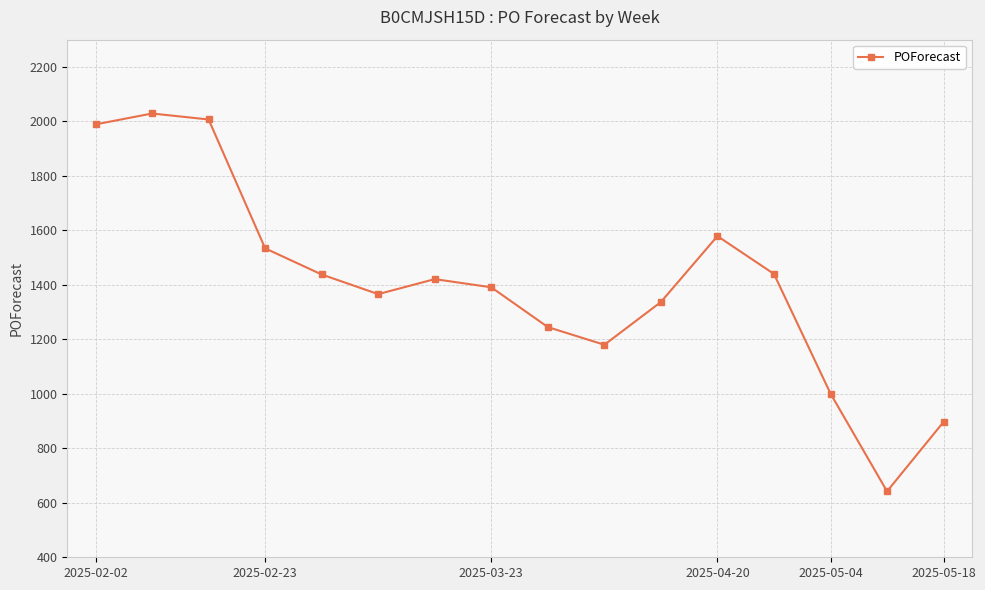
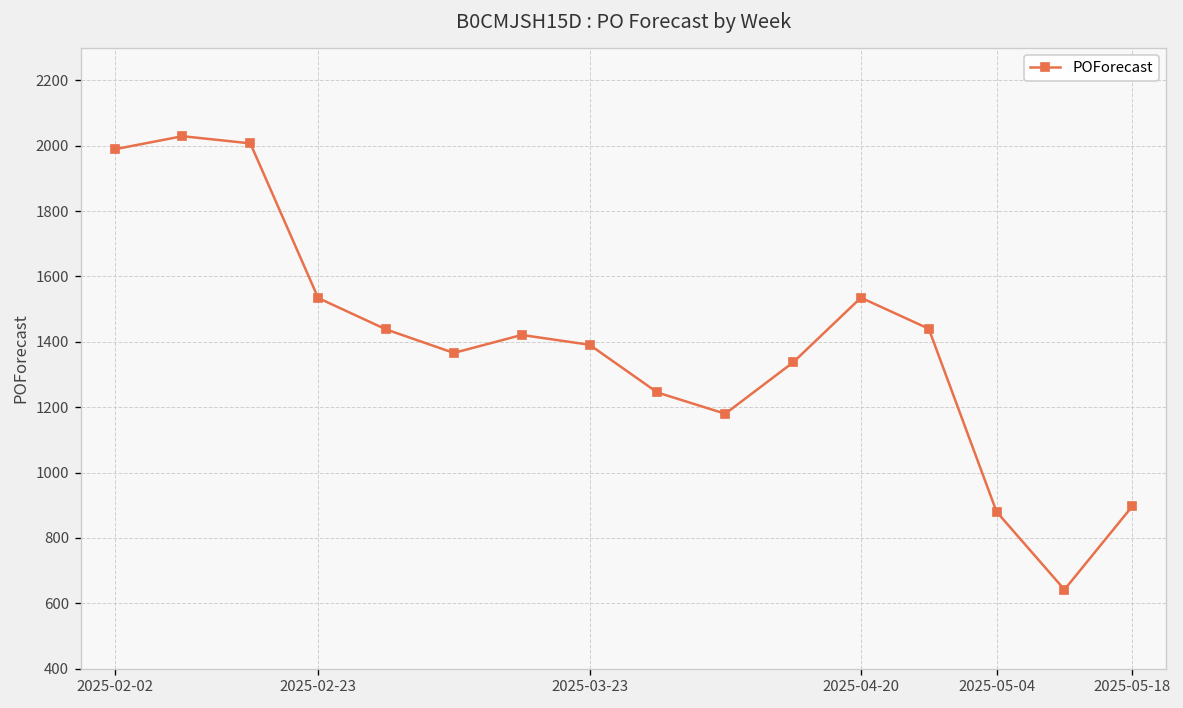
  {
    "2025-02-02": 1990,
    "2025-02-23": 1530,
    "2025-03-23": 1390,
-   "2025-04-20": 1580,
-   "2025-05-04": 1000,
+   "2025-04-20": 1540,
+   "2025-05-04": 880,
    "2025-05-18": 900
  }
